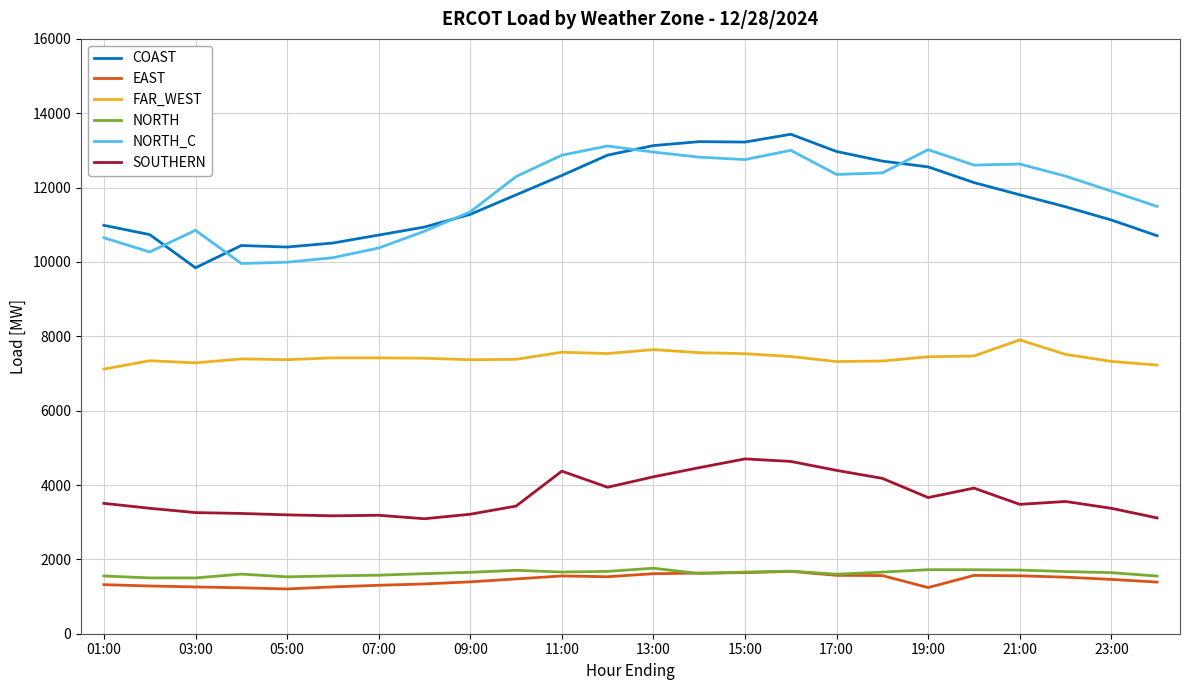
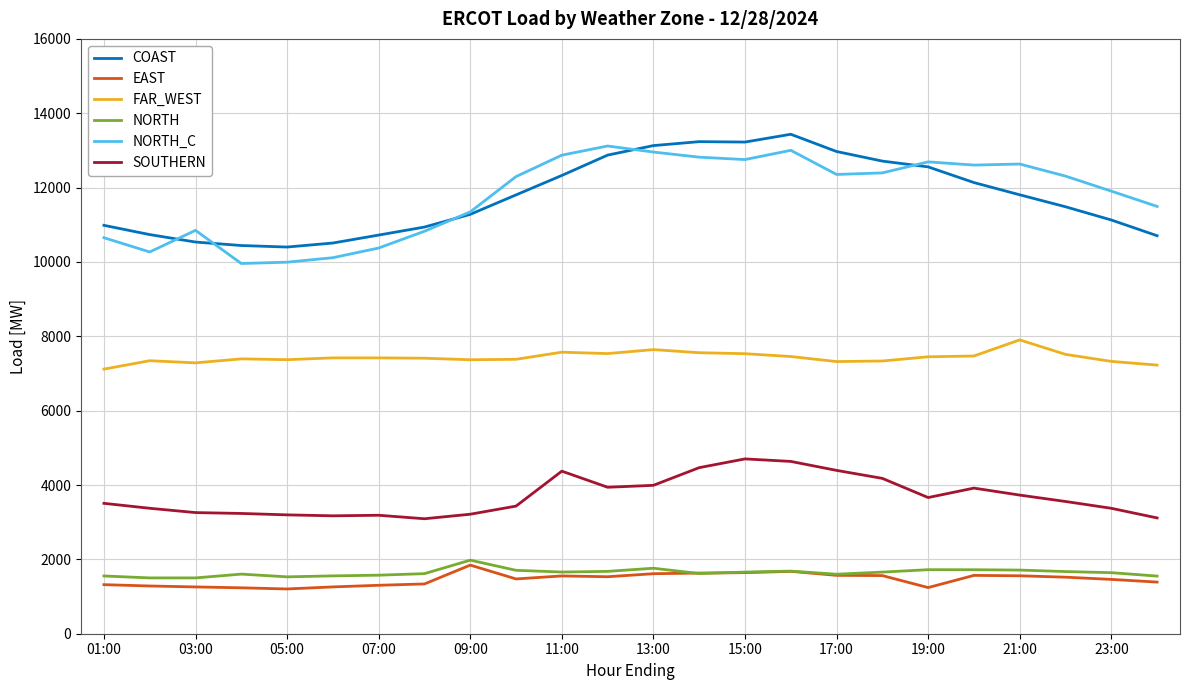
  {
    "COAST": {
      "01:00": 11000,
-     "03:00": 9800,
+     "03:00": 10500,
      "05:00": 10400,
      "07:00": 10700,
      "11:00": 12300,
      "13:00": 13100,
      "15:00": 13200,
      "17:00": 13000,
      "19:00": 12600,
      "21:00": 11800,
      "23:00": 11100
    },
    "EAST": {
      "01:00": 1300,
      "03:00": 1300,
      "05:00": 1200,
      "07:00": 1300,
-     "09:00": 1400,
+     "09:00": 1800,
      "11:00": 1600,
      "13:00": 1600,
      "19:00": 1200,
      "21:00": 1600,
      "23:00": 1500
    },
    "FAR_WEST": {
      "01:00": 7100,
      "03:00": 7300,
      "05:00": 7400,
      "07:00": 7400,
      "09:00": 7400,
      "11:00": 7600,
      "13:00": 7600,
      "15:00": 7500,
      "17:00": 7300,
      "19:00": 7400,
      "21:00": 7900,
      "23:00": 7300
    },
    "NORTH": {
      "01:00": 1600,
      "03:00": 1500,
      "05:00": 1500,
      "07:00": 1600,
-     "09:00": 1700,
+     "09:00": 2000,
      "11:00": 1700,
      "13:00": 1800,
      "19:00": 1700,
      "21:00": 1700,
      "23:00": 1600
    },
    "NORTH_C": {
      "01:00": 10700,
      "03:00": 10900,
      "05:00": 10000,
      "07:00": 10400,
      "11:00": 12900,
      "13:00": 13000,
      "15:00": 12800,
      "17:00": 12400,
-     "19:00": 13000,
+     "19:00": 12700,
      "21:00": 12600,
      "23:00": 11900
    },
    "SOUTHERN": {
      "01:00": 3500,
      "03:00": 3300,
      "05:00": 3200,
      "07:00": 3200,
      "09:00": 3200,
      "11:00": 4400,
-     "13:00": 4200,
+     "13:00": 4000,
      "15:00": 4700,
      "17:00": 4400,
      "19:00": 3700,
-     "21:00": 3500,
+     "21:00": 3700,
      "23:00": 3400
    }
  }
